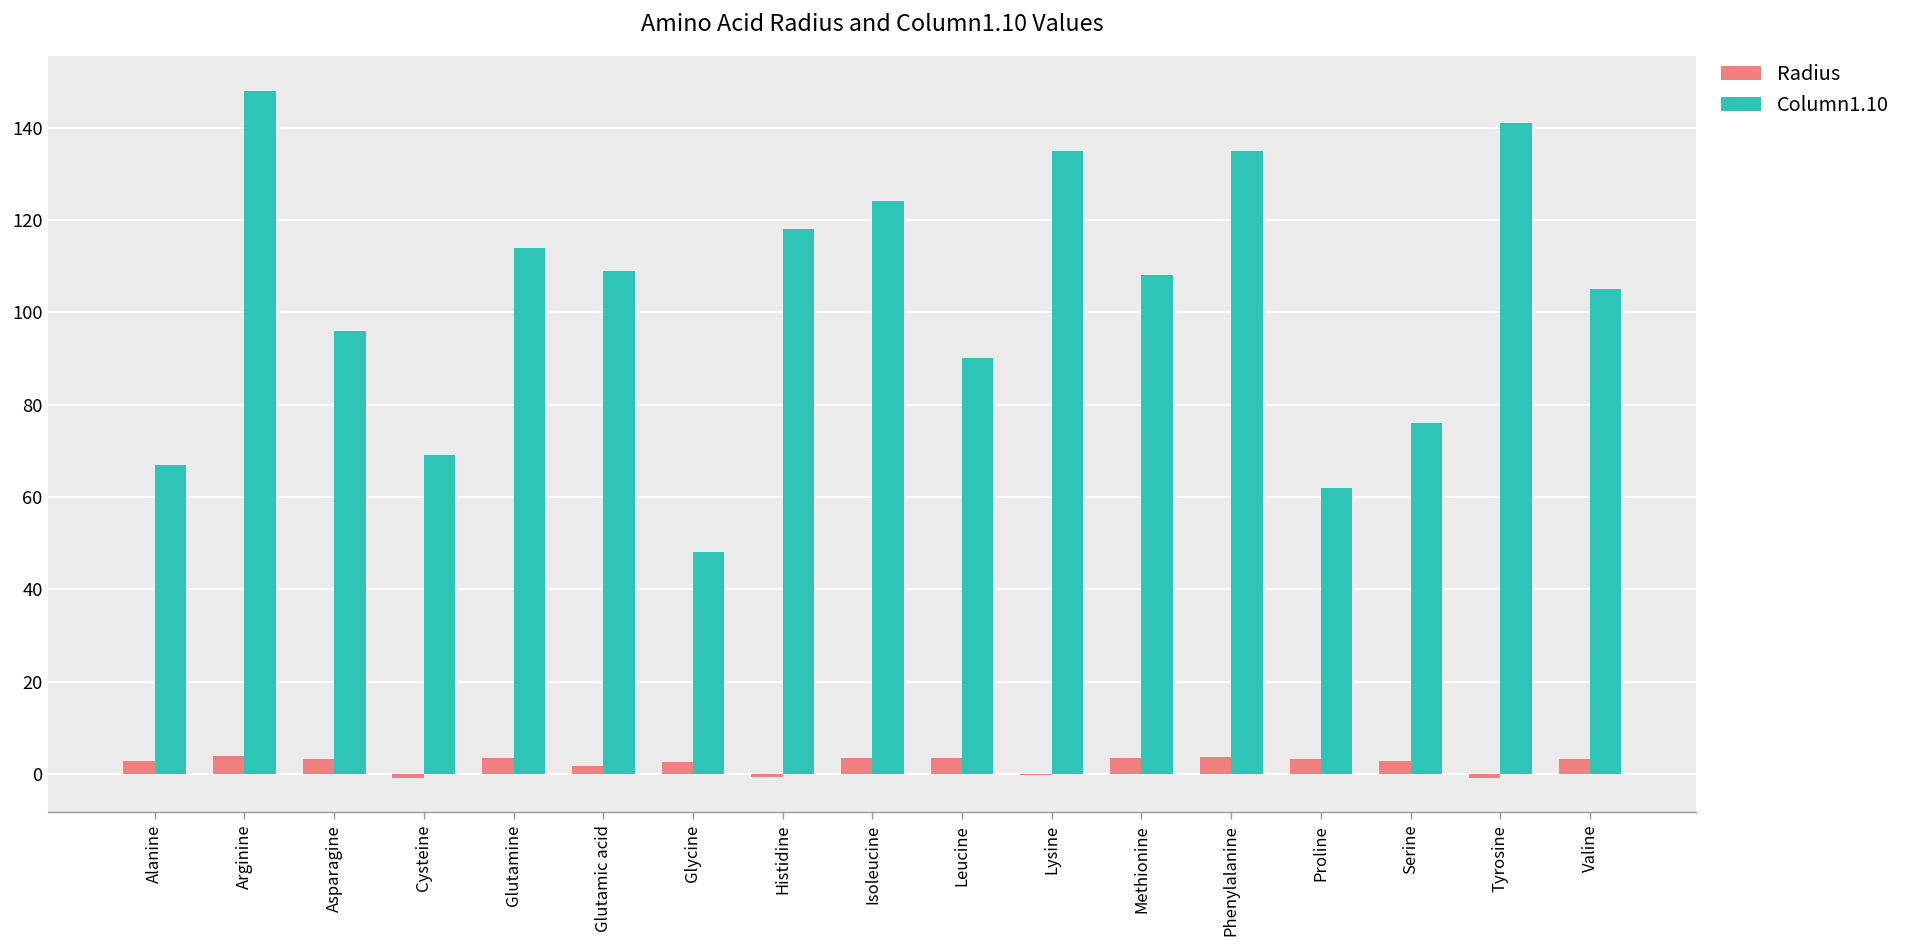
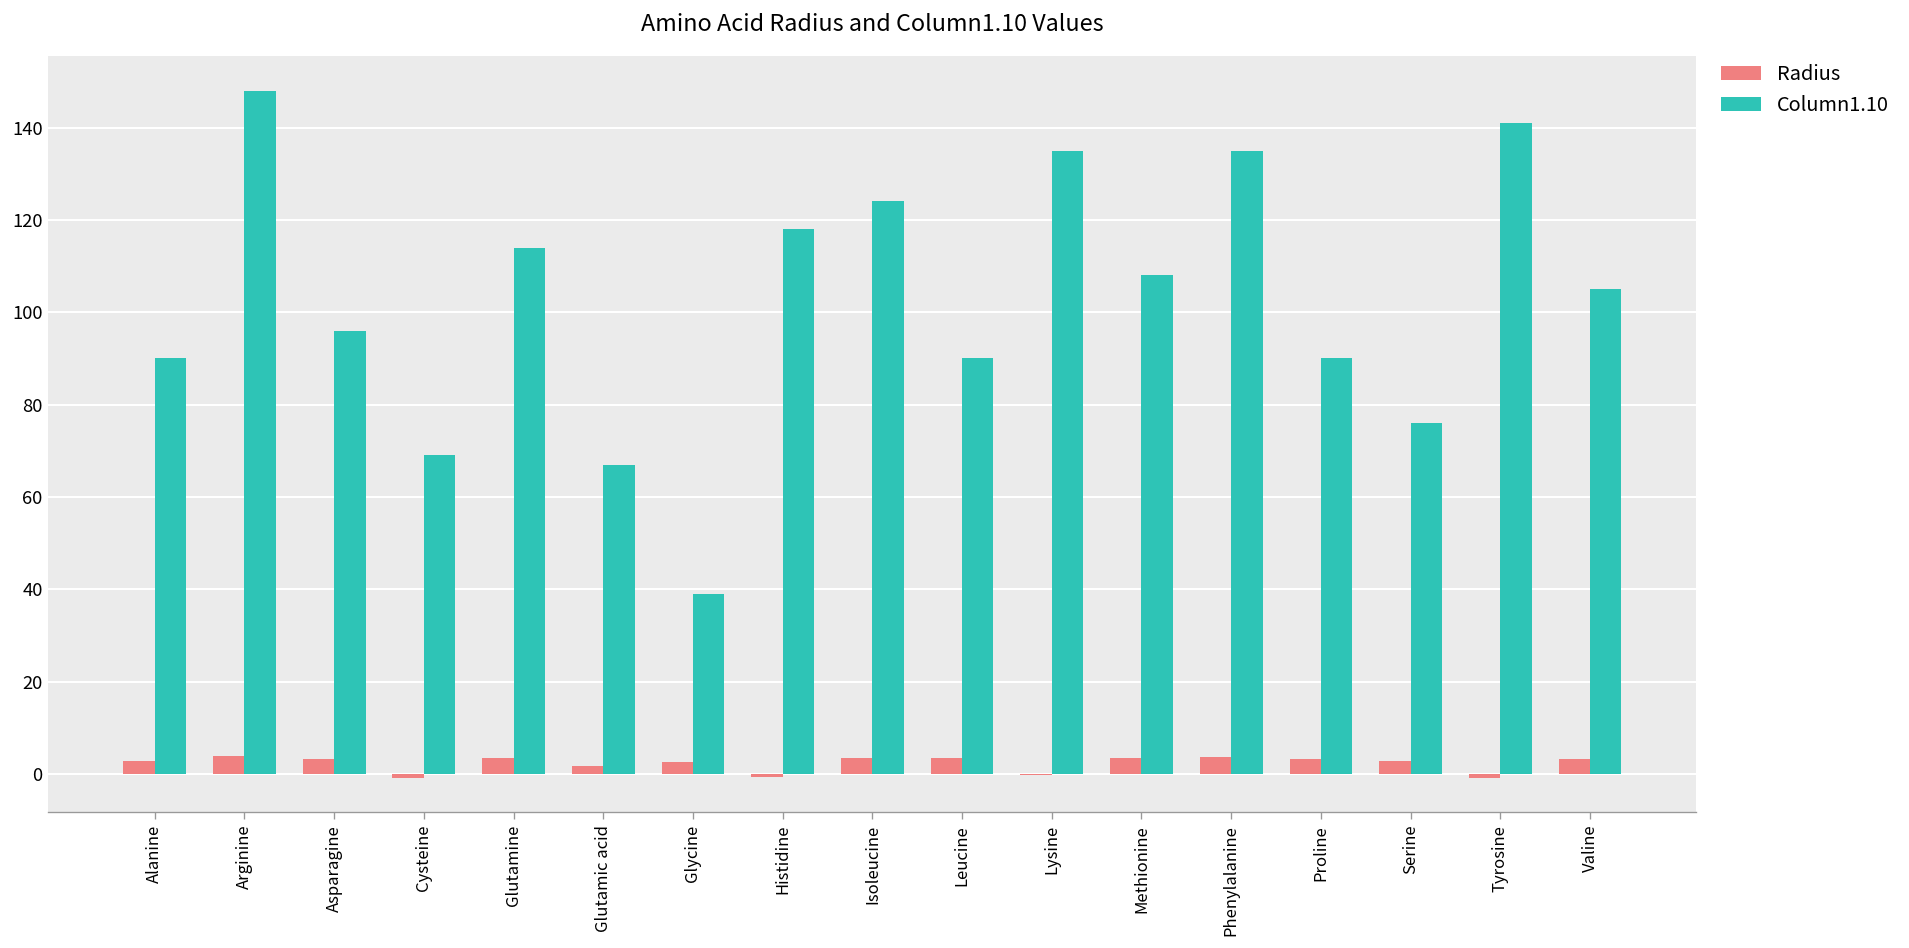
  {
    "Radius": {
      "Alanine": 3,
      "Arginine": 4,
      "Asparagine": 3,
      "Cysteine": -1,
      "Glutamine": 3,
      "Glutamic acid": 2,
      "Glycine": 3,
      "Histidine": -1,
      "Isoleucine": 3,
      "Leucine": 3,
      "Methionine": 3,
      "Phenylalanine": 4,
      "Proline": 3,
      "Serine": 3,
      "Tyrosine": -1,
      "Valine": 3
    },
    "Column1.10": {
-     "Alanine": 67,
+     "Alanine": 90,
      "Arginine": 148,
      "Asparagine": 96,
      "Cysteine": 69,
      "Glutamine": 114,
-     "Glutamic acid": 109,
-     "Glycine": 48,
+     "Glutamic acid": 67,
+     "Glycine": 39,
      "Histidine": 118,
      "Isoleucine": 124,
      "Leucine": 90,
      "Lysine": 135,
      "Methionine": 108,
      "Phenylalanine": 135,
-     "Proline": 62,
+     "Proline": 90,
      "Serine": 76,
      "Tyrosine": 141,
      "Valine": 105
    }
  }
